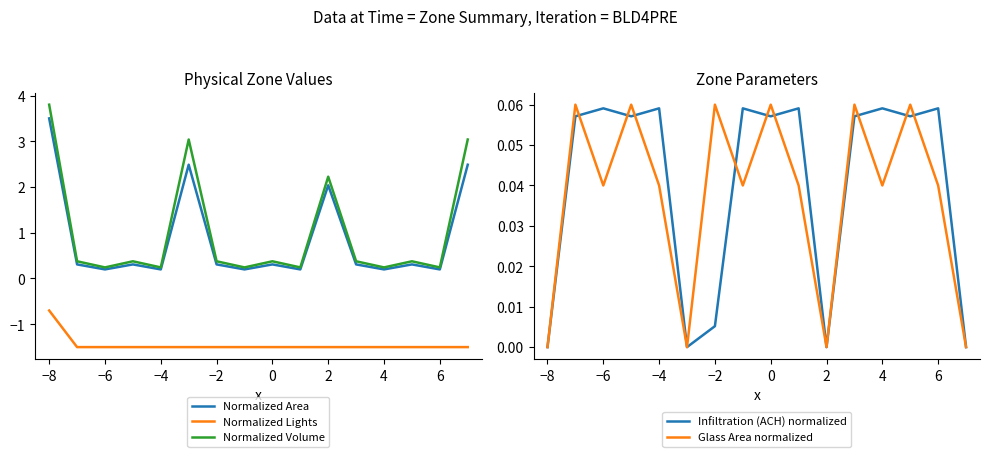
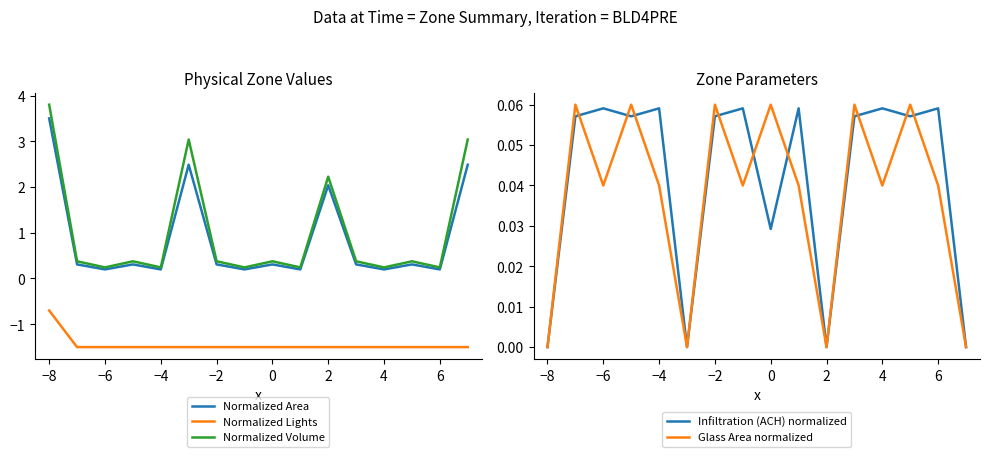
  {
    "Physical Zone Values": {
      "Normalized Area": {
        "−8": 3.5,
        "−2": 0.3,
        "0": 0.3,
        "2": 2.0
      },
      "Normalized Lights": {
        "−8": -0.7,
        "−6": -1.5,
        "−4": -1.5,
        "−2": -1.5,
        "0": -1.5,
        "2": -1.5,
        "4": -1.5,
        "6": -1.5
      },
      "Normalized Volume": {
        "−8": 3.8,
        "−2": 0.4,
        "0": 0.4,
        "2": 2.2
      }
    },
    "Zone Parameters": {
      "Infiltration (ACH) normalized": {
        "−6": 0.059,
        "−4": 0.059,
-       "−2": 0.005,
-       "0": 0.057,
+       "−2": 0.057,
+       "0": 0.029,
        "4": 0.059,
        "6": 0.059
      },
      "Glass Area normalized": {
        "−6": 0.040,
        "−4": 0.040,
        "−2": 0.060,
        "0": 0.060,
        "4": 0.040,
        "6": 0.040
      }
    }
  }
